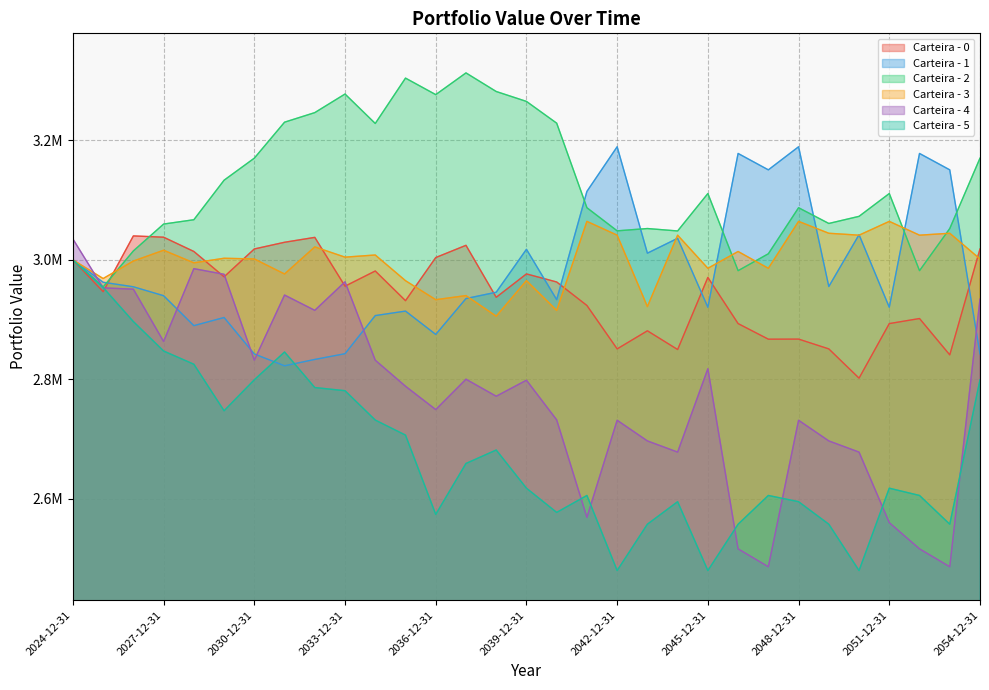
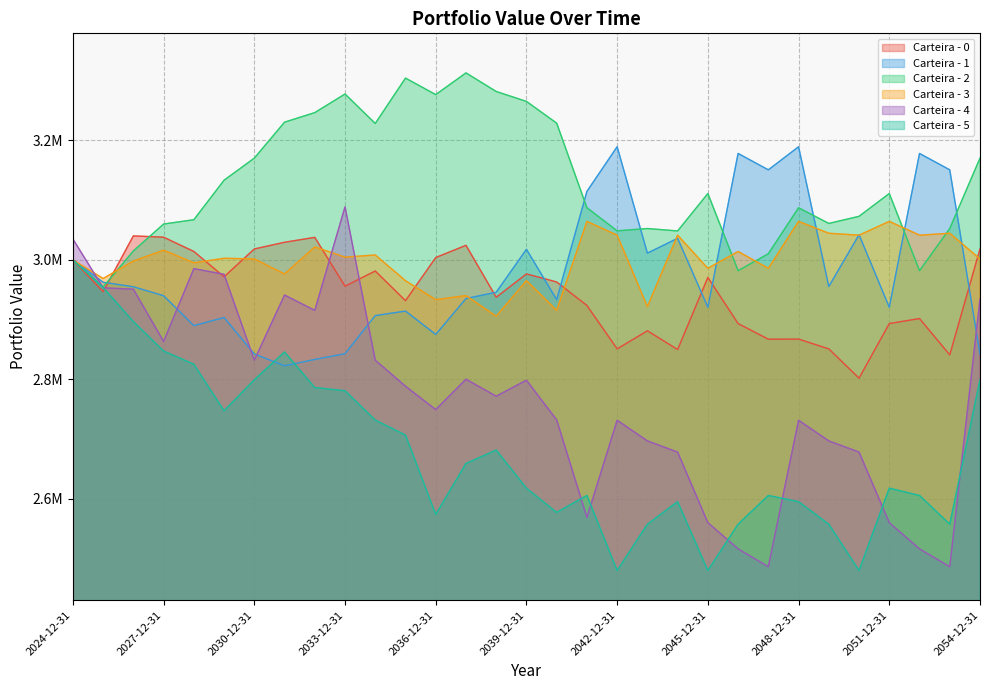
  {
    "Carteira - 4": {
      "2024-12-31": 3030000,
      "2027-12-31": 2860000,
      "2030-12-31": 2830000,
-     "2033-12-31": 2960000,
+     "2033-12-31": 3090000,
      "2036-12-31": 2750000,
      "2039-12-31": 2800000,
      "2042-12-31": 2730000,
-     "2045-12-31": 2820000,
+     "2045-12-31": 2560000,
      "2048-12-31": 2730000,
      "2051-12-31": 2560000,
      "2054-12-31": 2930000
    }
  }
